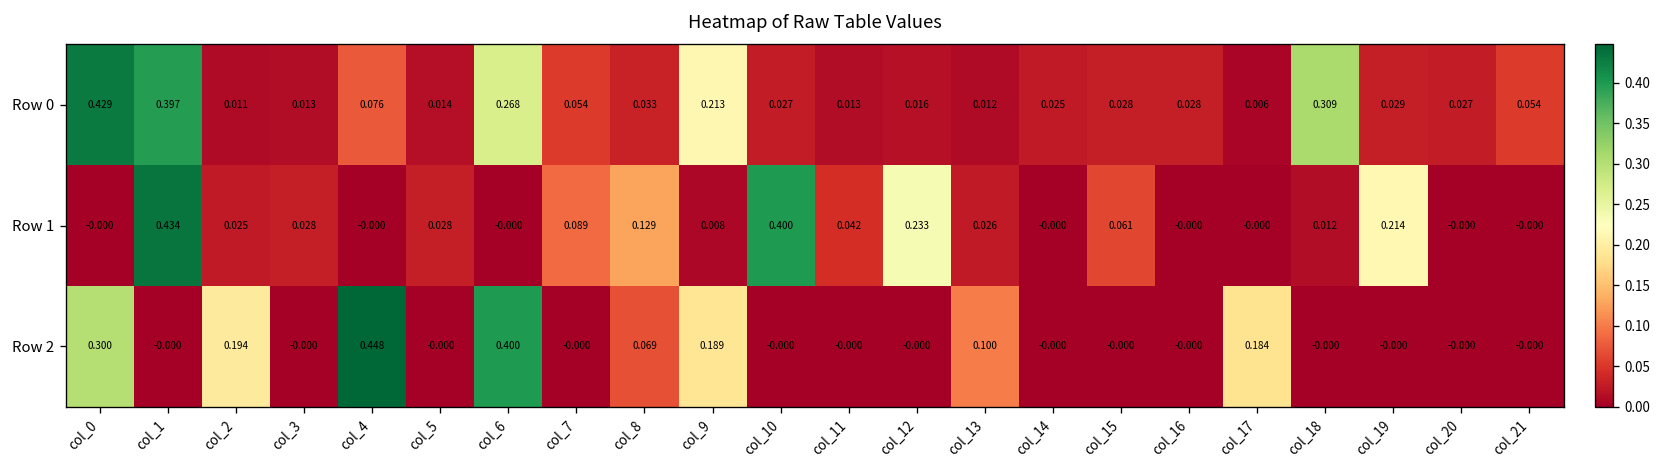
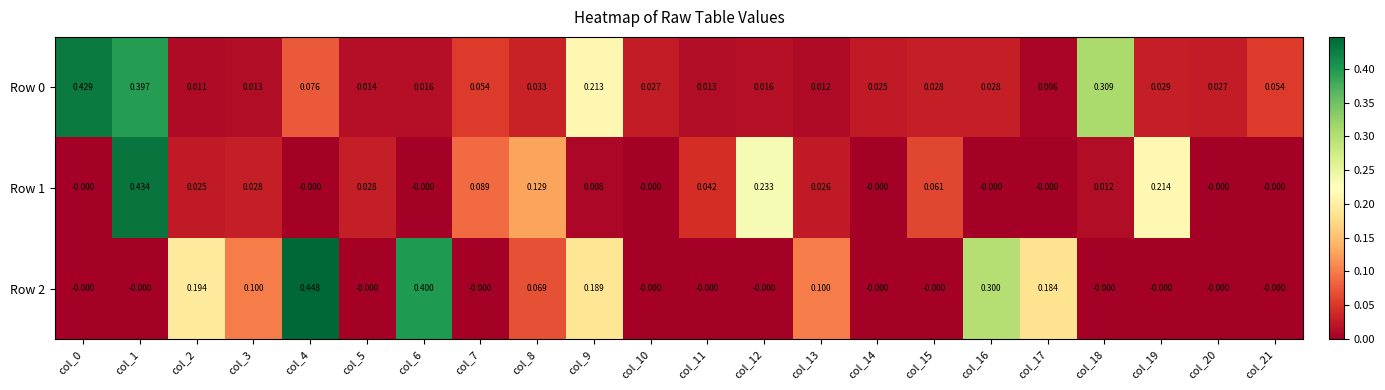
  {
    "Row 0": {
      "col_0": 0.429,
      "col_1": 0.397,
      "col_2": 0.011,
      "col_3": 0.013,
      "col_4": 0.076,
      "col_5": 0.014,
-     "col_6": 0.268,
+     "col_6": 0.016,
      "col_7": 0.054,
      "col_8": 0.033,
      "col_9": 0.213,
      "col_10": 0.027,
      "col_11": 0.013,
      "col_12": 0.016,
      "col_13": 0.012,
      "col_14": 0.025,
      "col_15": 0.028,
      "col_16": 0.028,
      "col_17": 0.006,
      "col_18": 0.309,
      "col_19": 0.029,
      "col_20": 0.027,
      "col_21": 0.054
    },
    "Row 1": {
      "col_0": -0.000,
      "col_1": 0.434,
      "col_2": 0.025,
      "col_3": 0.028,
      "col_4": -0.000,
      "col_5": 0.028,
      "col_6": -0.000,
      "col_7": 0.089,
      "col_8": 0.129,
      "col_9": 0.008,
-     "col_10": 0.400,
+     "col_10": -0.000,
      "col_11": 0.042,
      "col_12": 0.233,
      "col_13": 0.026,
      "col_14": -0.000,
      "col_15": 0.061,
      "col_16": -0.000,
      "col_17": -0.000,
      "col_18": 0.012,
      "col_19": 0.214,
      "col_20": -0.000,
      "col_21": -0.000
    },
    "Row 2": {
-     "col_0": 0.300,
+     "col_0": -0.000,
      "col_1": -0.000,
      "col_2": 0.194,
-     "col_3": -0.000,
+     "col_3": 0.100,
      "col_4": 0.448,
      "col_5": -0.000,
      "col_6": 0.400,
      "col_7": -0.000,
      "col_8": 0.069,
      "col_9": 0.189,
      "col_10": -0.000,
      "col_11": -0.000,
      "col_12": -0.000,
      "col_13": 0.100,
      "col_14": -0.000,
      "col_15": -0.000,
-     "col_16": -0.000,
+     "col_16": 0.300,
      "col_17": 0.184,
      "col_18": -0.000,
      "col_19": -0.000,
      "col_20": -0.000,
      "col_21": -0.000
    }
  }
